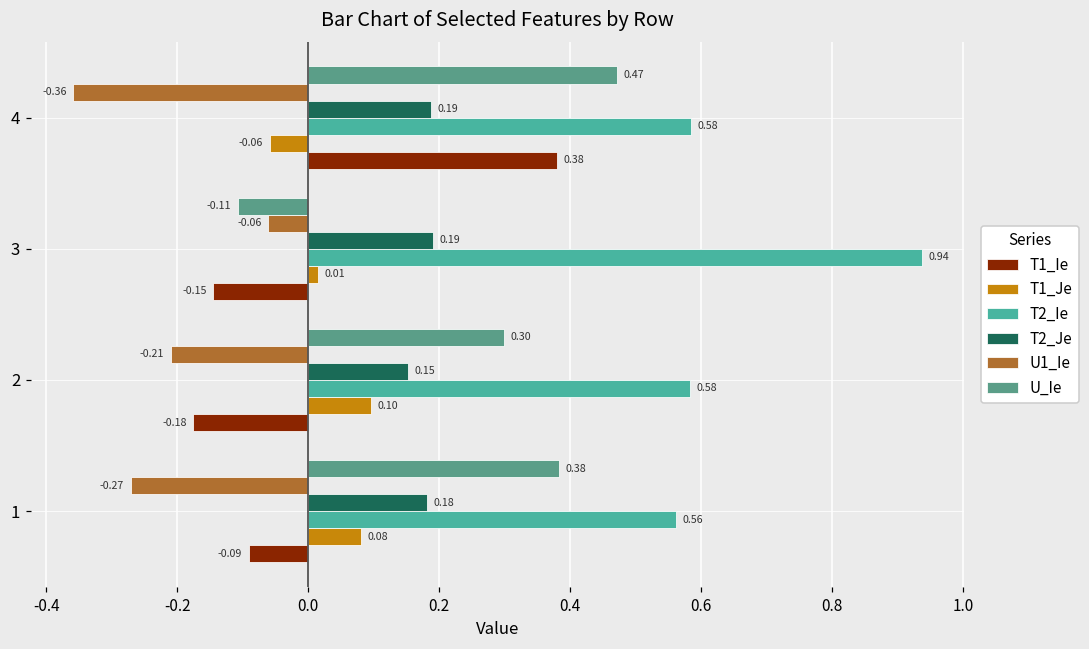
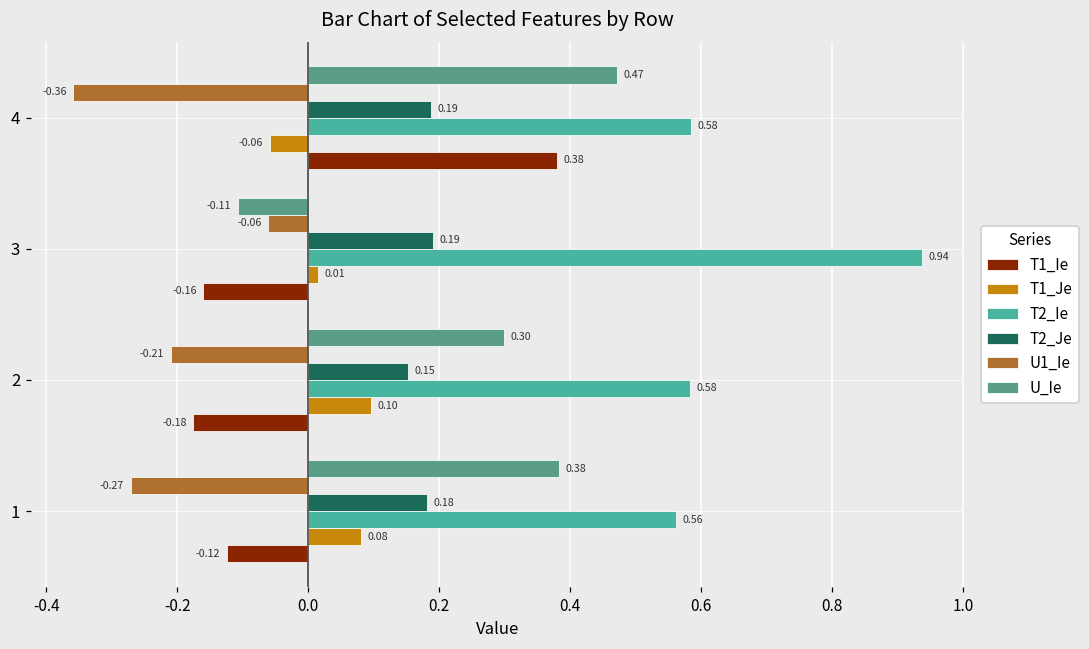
  {
    "T1_Ie": {
      "4": 0.38,
-     "3": -0.15,
+     "3": -0.16,
      "2": -0.18,
-     "1": -0.09
+     "1": -0.12
    },
    "T2_Je": {
      "4": 0.19,
      "3": 0.19,
      "2": 0.15,
      "1": 0.18
    }
  }
